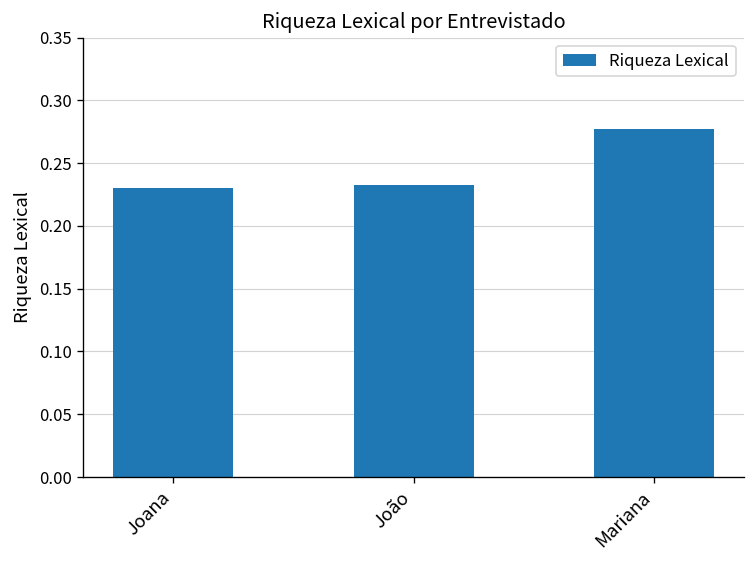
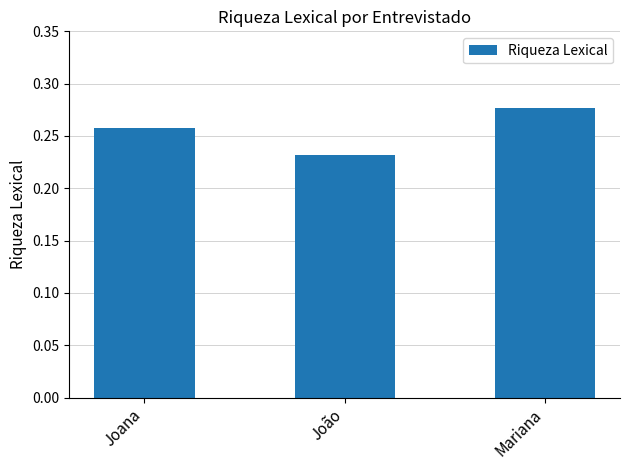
  {
-   "Joana": 0.230,
+   "Joana": 0.258,
    "João": 0.232,
    "Mariana": 0.277
  }
